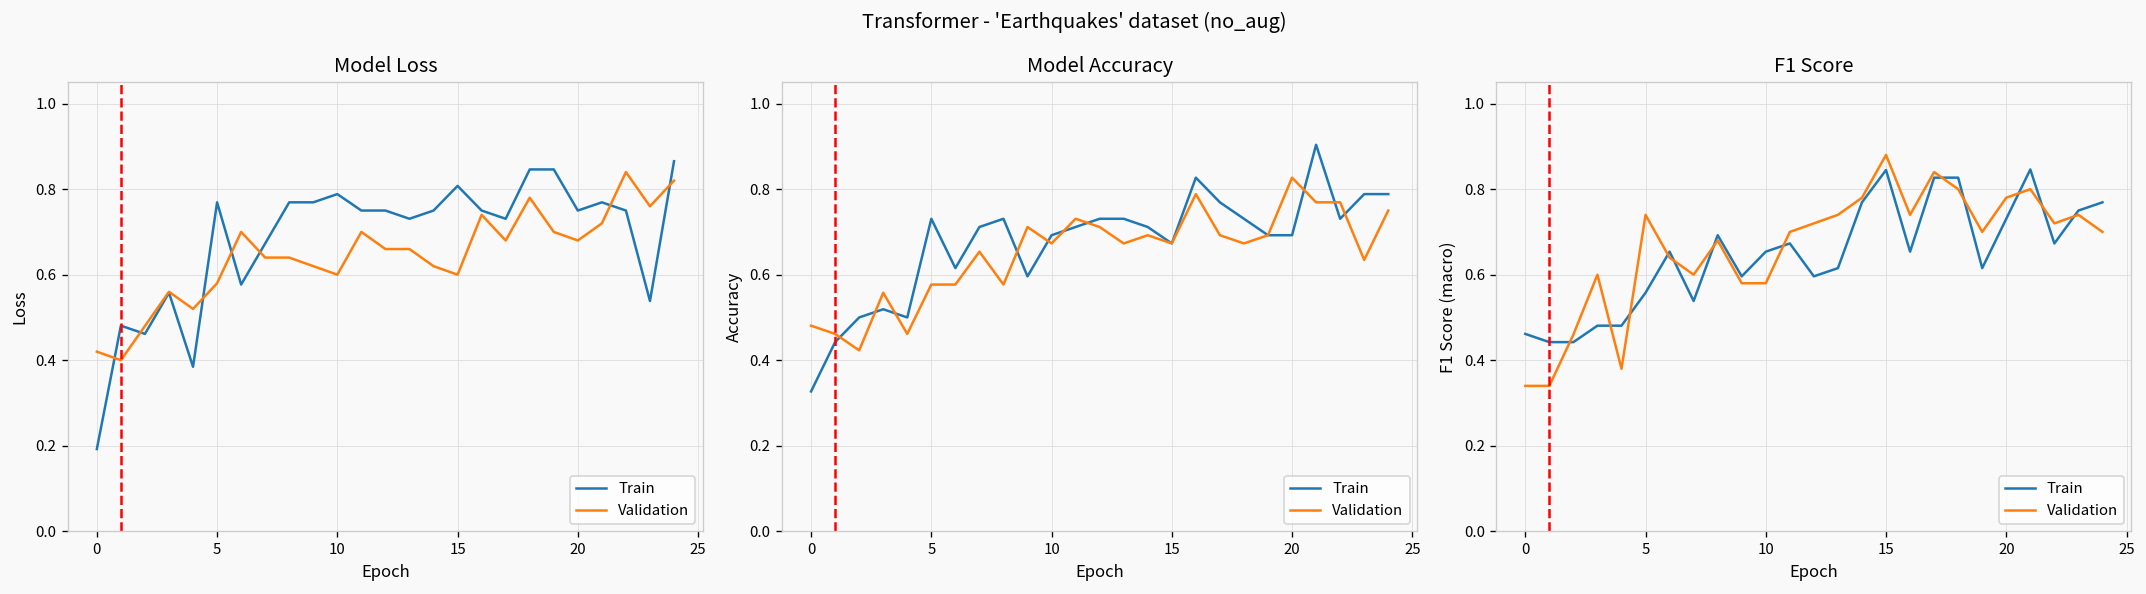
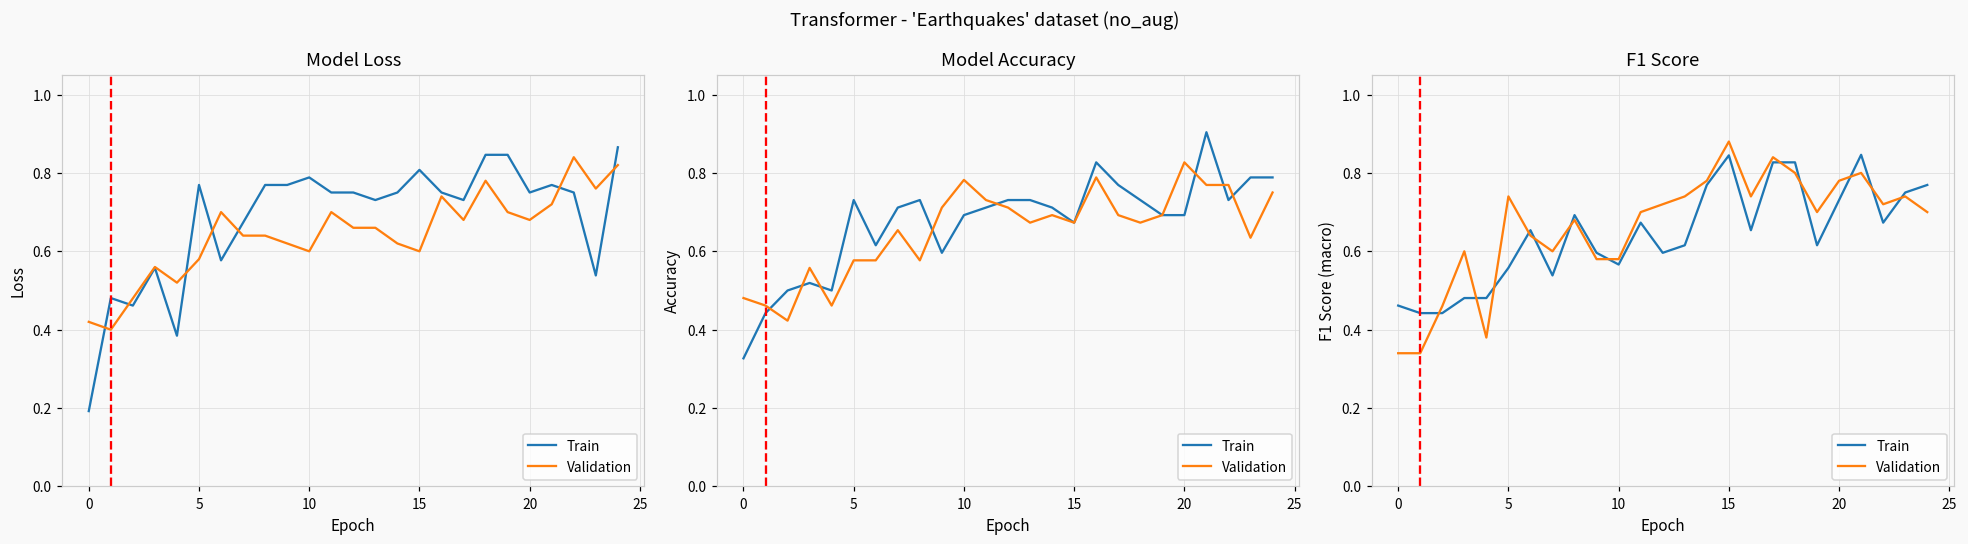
  {
    "Model Loss": {
      "Train": {
        "0": 0.19,
        "5": 0.77,
        "10": 0.79,
        "15": 0.81,
        "20": 0.75
      },
      "Validation": {
        "0": 0.42,
        "5": 0.58,
        "10": 0.60,
        "15": 0.60,
        "20": 0.68
      }
    },
    "Model Accuracy": {
      "Train": {
        "0": 0.33,
        "5": 0.73,
        "10": 0.69,
        "20": 0.69
      },
      "Validation": {
        "0": 0.48,
        "5": 0.58,
-       "10": 0.67,
+       "10": 0.78,
        "20": 0.83
      }
    },
    "F1 Score": {
      "Train": {
        "0": 0.46,
        "5": 0.56,
-       "10": 0.65,
+       "10": 0.57,
        "15": 0.84,
        "20": 0.73
      },
      "Validation": {
        "0": 0.34,
        "5": 0.74,
        "10": 0.58,
        "15": 0.88,
        "20": 0.78
      }
    }
  }
